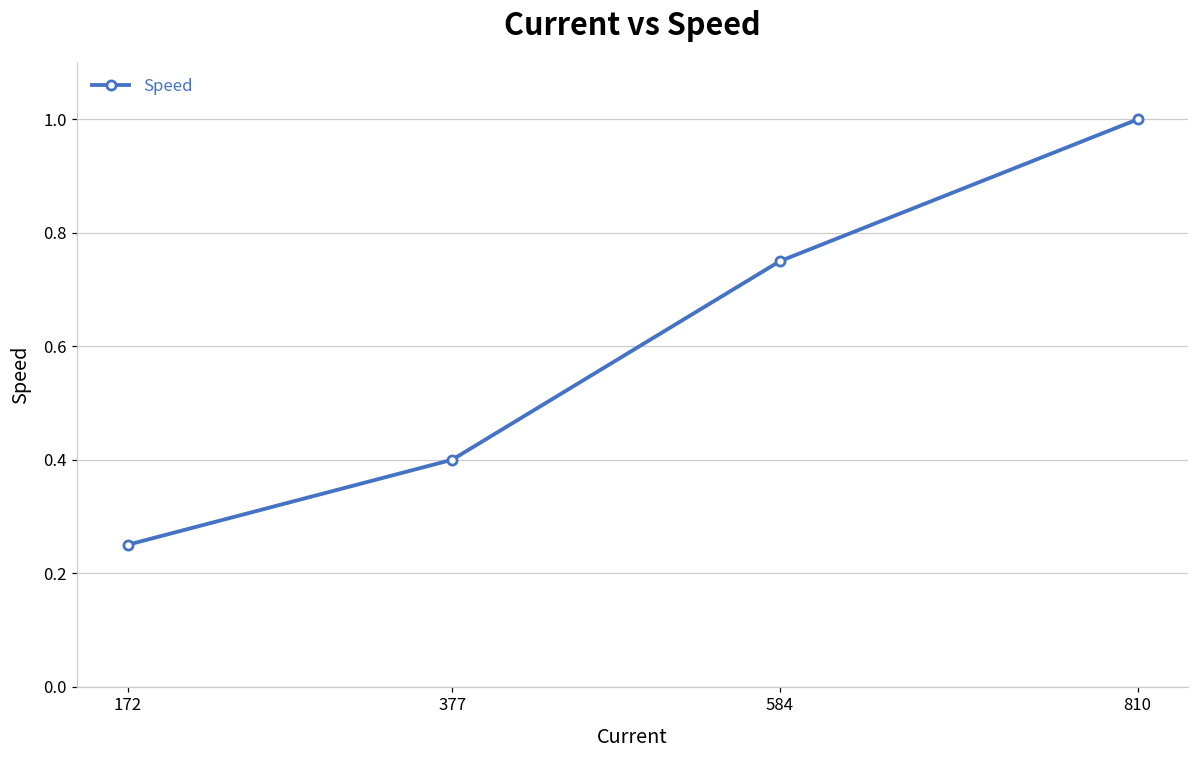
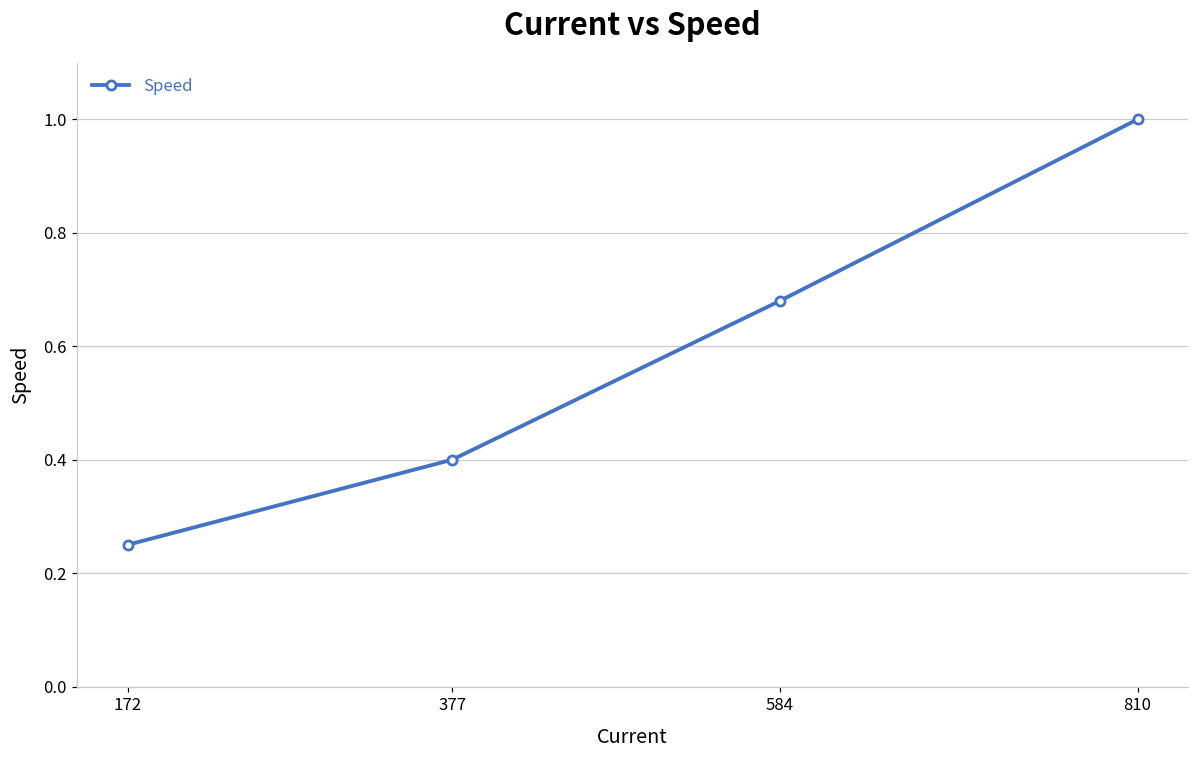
  {
    "172": 0.25,
    "377": 0.40,
-   "584": 0.75,
+   "584": 0.68,
    "810": 1.00
  }
